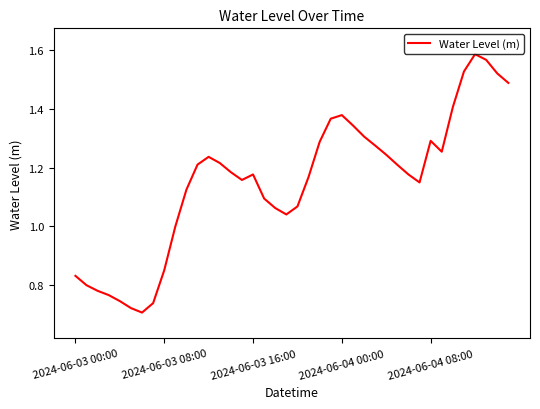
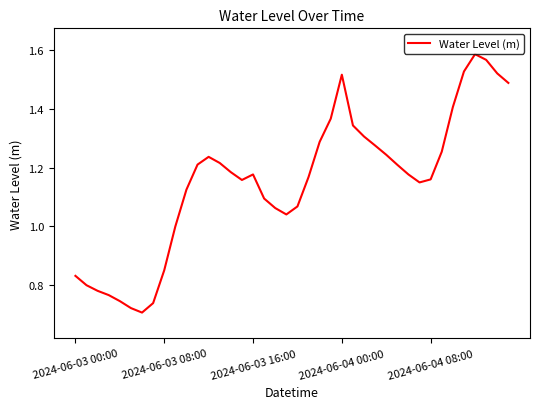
  {
    "2024-06-03 00:00": 0.83,
    "2024-06-03 08:00": 0.85,
    "2024-06-03 16:00": 1.18,
-   "2024-06-04 00:00": 1.38,
-   "2024-06-04 08:00": 1.29
+   "2024-06-04 00:00": 1.52,
+   "2024-06-04 08:00": 1.16
  }
